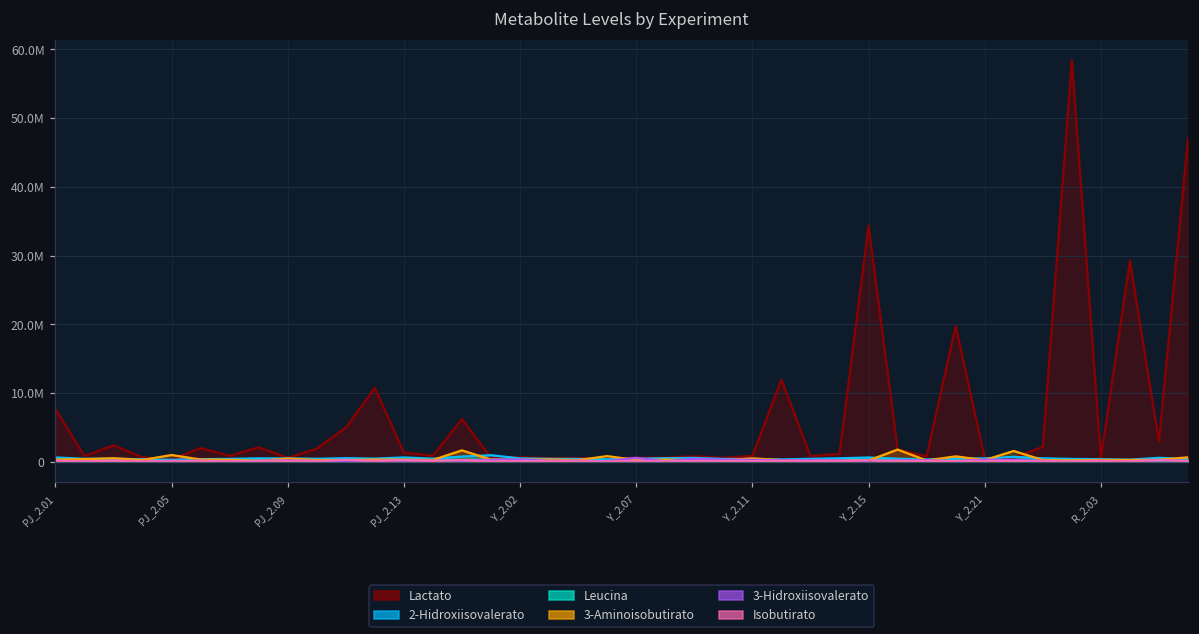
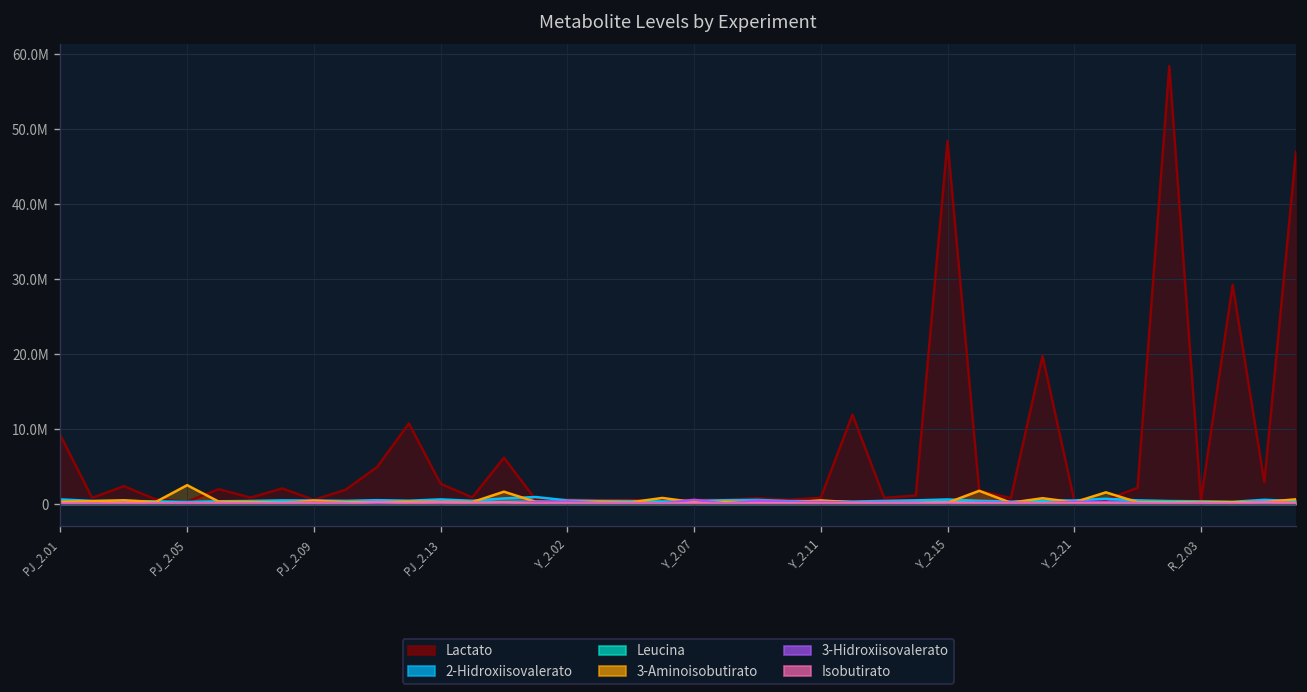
  {
    "Lactato": {
-     "PJ_2.01": 8000000,
-     "PJ_2.13": 1000000,
-     "Y_2.15": 34000000
+     "PJ_2.01": 9000000,
+     "PJ_2.13": 3000000,
+     "Y_2.15": 48000000
    },
    "3-Aminoisobutirato": {
-     "PJ_2.05": 1000000
+     "PJ_2.05": 3000000
    }
  }
